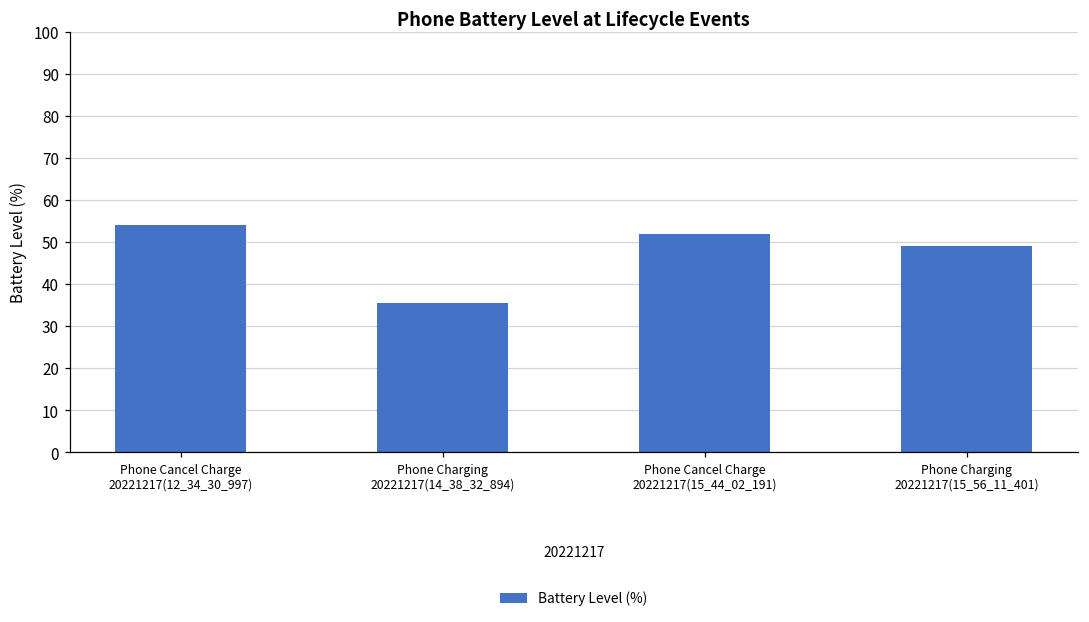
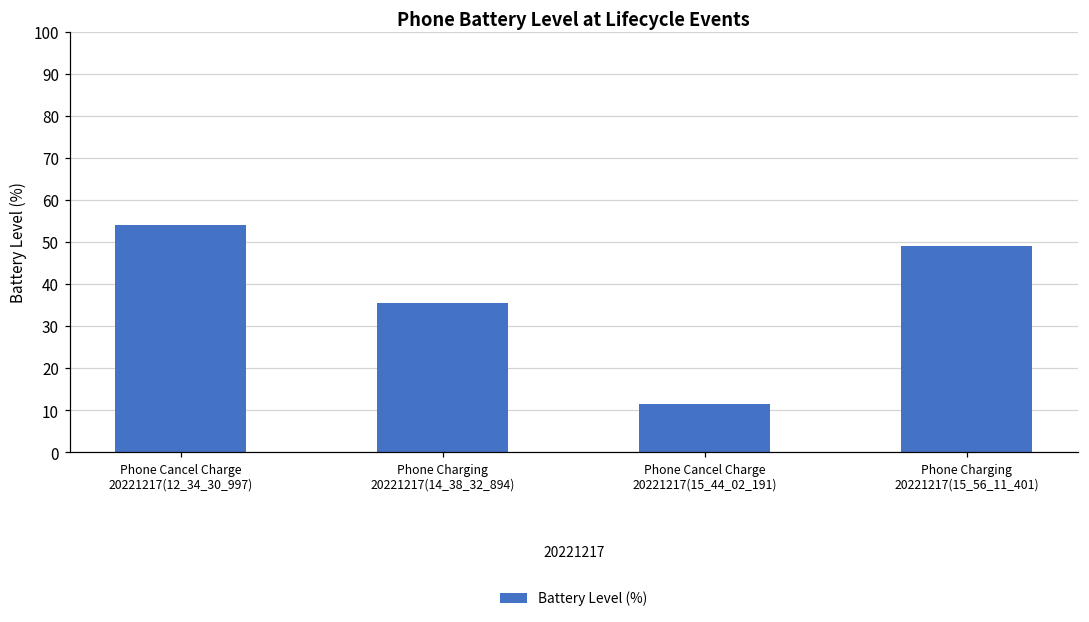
  {
    "Phone Cancel Charge 20221217(12_34_30_997)": 54,
    "Phone Charging 20221217(14_38_32_894)": 36,
-   "Phone Cancel Charge 20221217(15_44_02_191)": 52,
+   "Phone Cancel Charge 20221217(15_44_02_191)": 11,
    "Phone Charging 20221217(15_56_11_401)": 49
  }
